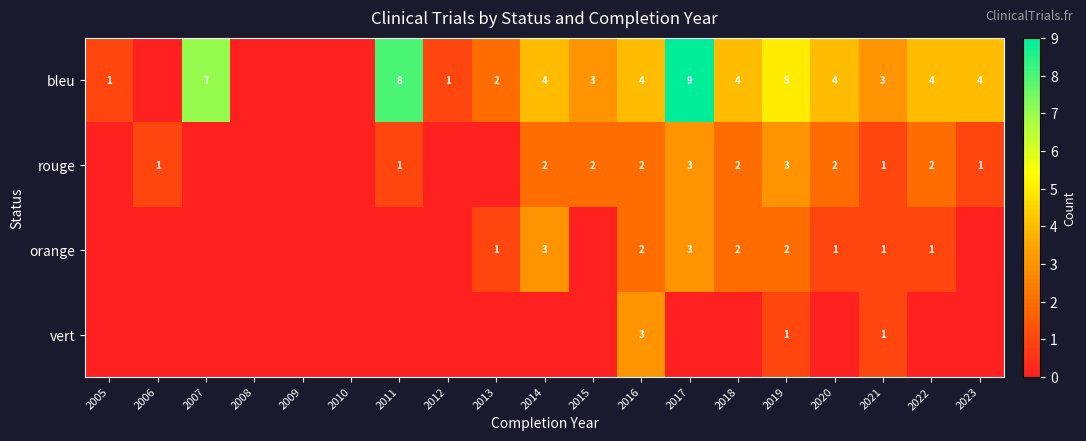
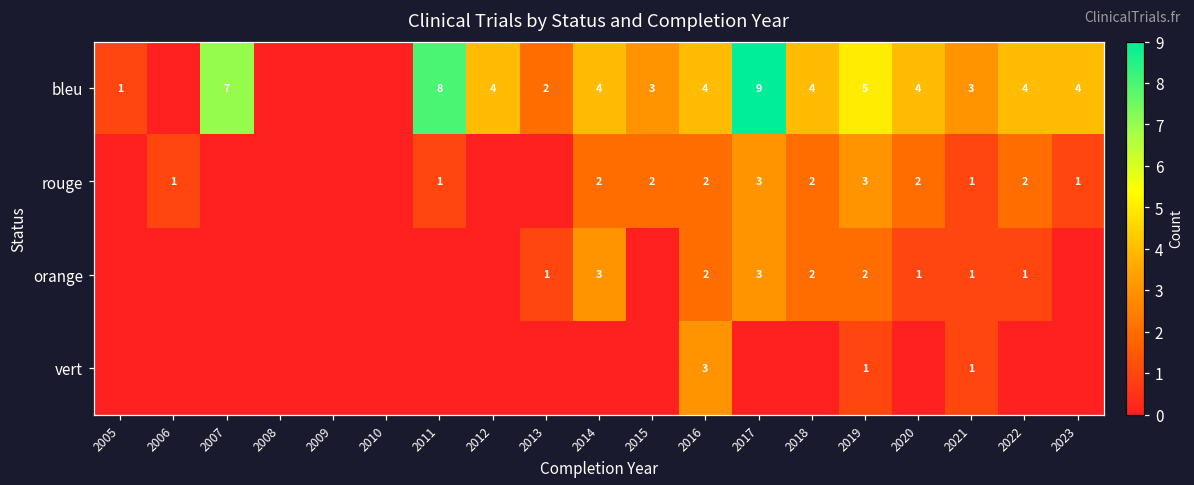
  {
    "bleu": {
      "2005": 1,
      "2007": 7,
      "2011": 8,
-     "2012": 1,
+     "2012": 4,
      "2013": 2,
      "2014": 4,
      "2015": 3,
      "2016": 4,
      "2017": 9,
      "2018": 4,
      "2019": 5,
      "2020": 4,
      "2021": 3,
      "2022": 4,
      "2023": 4
    },
    "rouge": {
      "2006": 1,
      "2011": 1,
      "2014": 2,
      "2015": 2,
      "2016": 2,
      "2017": 3,
      "2018": 2,
      "2019": 3,
      "2020": 2,
      "2021": 1,
      "2022": 2,
      "2023": 1
    },
    "orange": {
      "2013": 1,
      "2014": 3,
      "2016": 2,
      "2017": 3,
      "2018": 2,
      "2019": 2,
      "2020": 1,
      "2021": 1,
      "2022": 1
    },
    "vert": {
      "2016": 3,
      "2019": 1,
      "2021": 1
    }
  }
